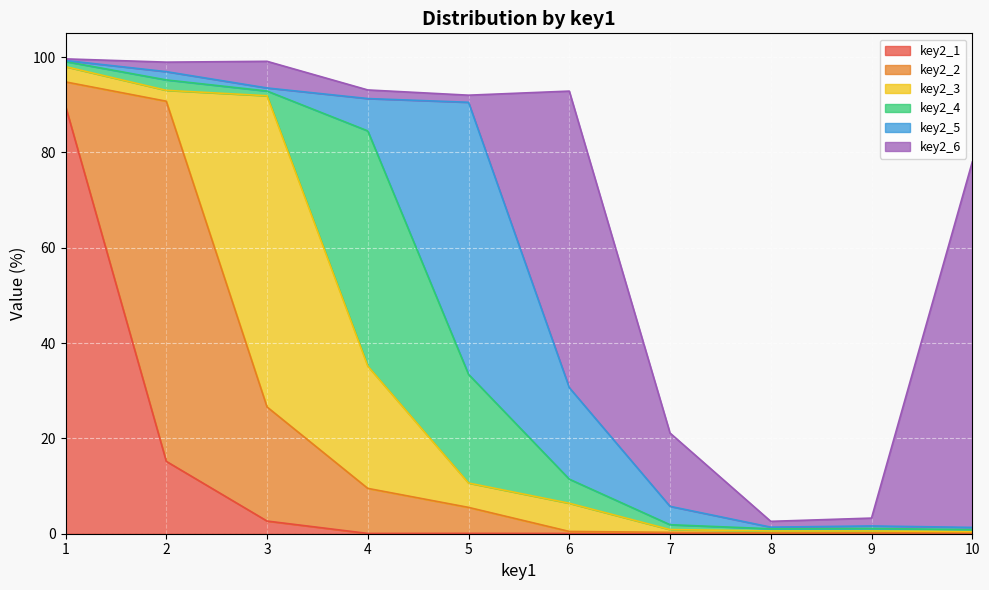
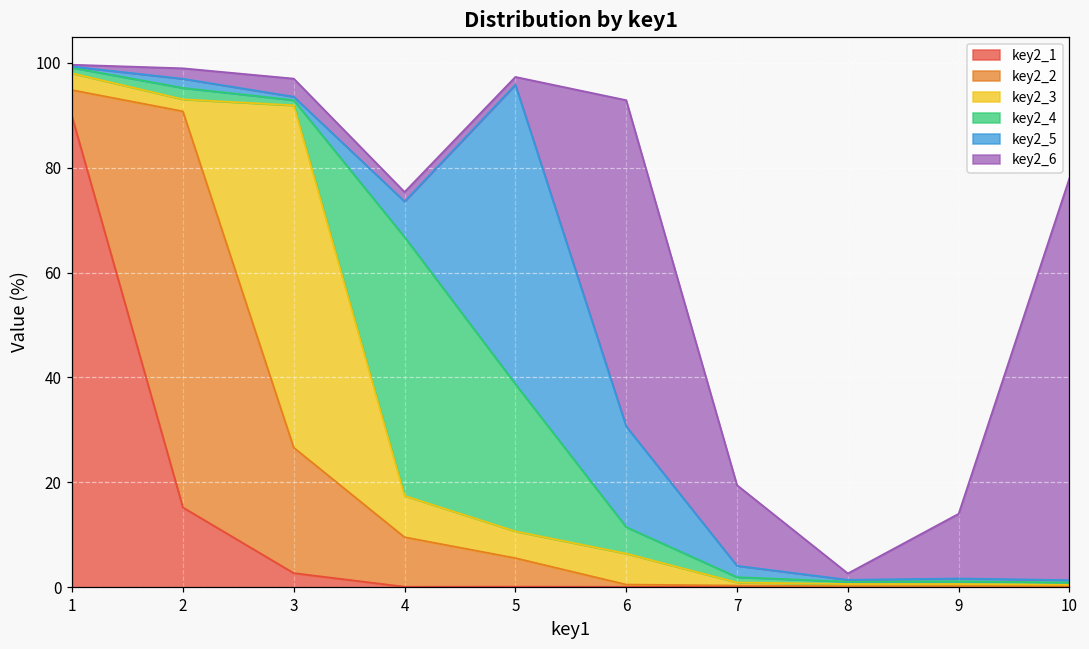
  {
    "key2_3": {
      "1": 3,
      "2": 2,
      "3": 65,
-     "4": 26,
+     "4": 8,
      "5": 5,
      "6": 6,
      "7": 1
    },
    "key2_4": {
      "2": 2,
      "3": 1,
      "4": 49,
-     "5": 23,
+     "5": 28,
      "6": 5,
      "7": 1
    },
    "key2_5": {
      "2": 2,
      "3": 1,
      "4": 7,
      "5": 57,
      "6": 19,
-     "7": 4,
+     "7": 2,
      "9": 1
    },
    "key2_6": {
      "2": 2,
-     "3": 6,
+     "3": 3,
      "4": 2,
      "5": 1,
      "6": 62,
      "7": 15,
      "8": 1,
-     "9": 2,
+     "9": 12,
      "10": 77
    }
  }
